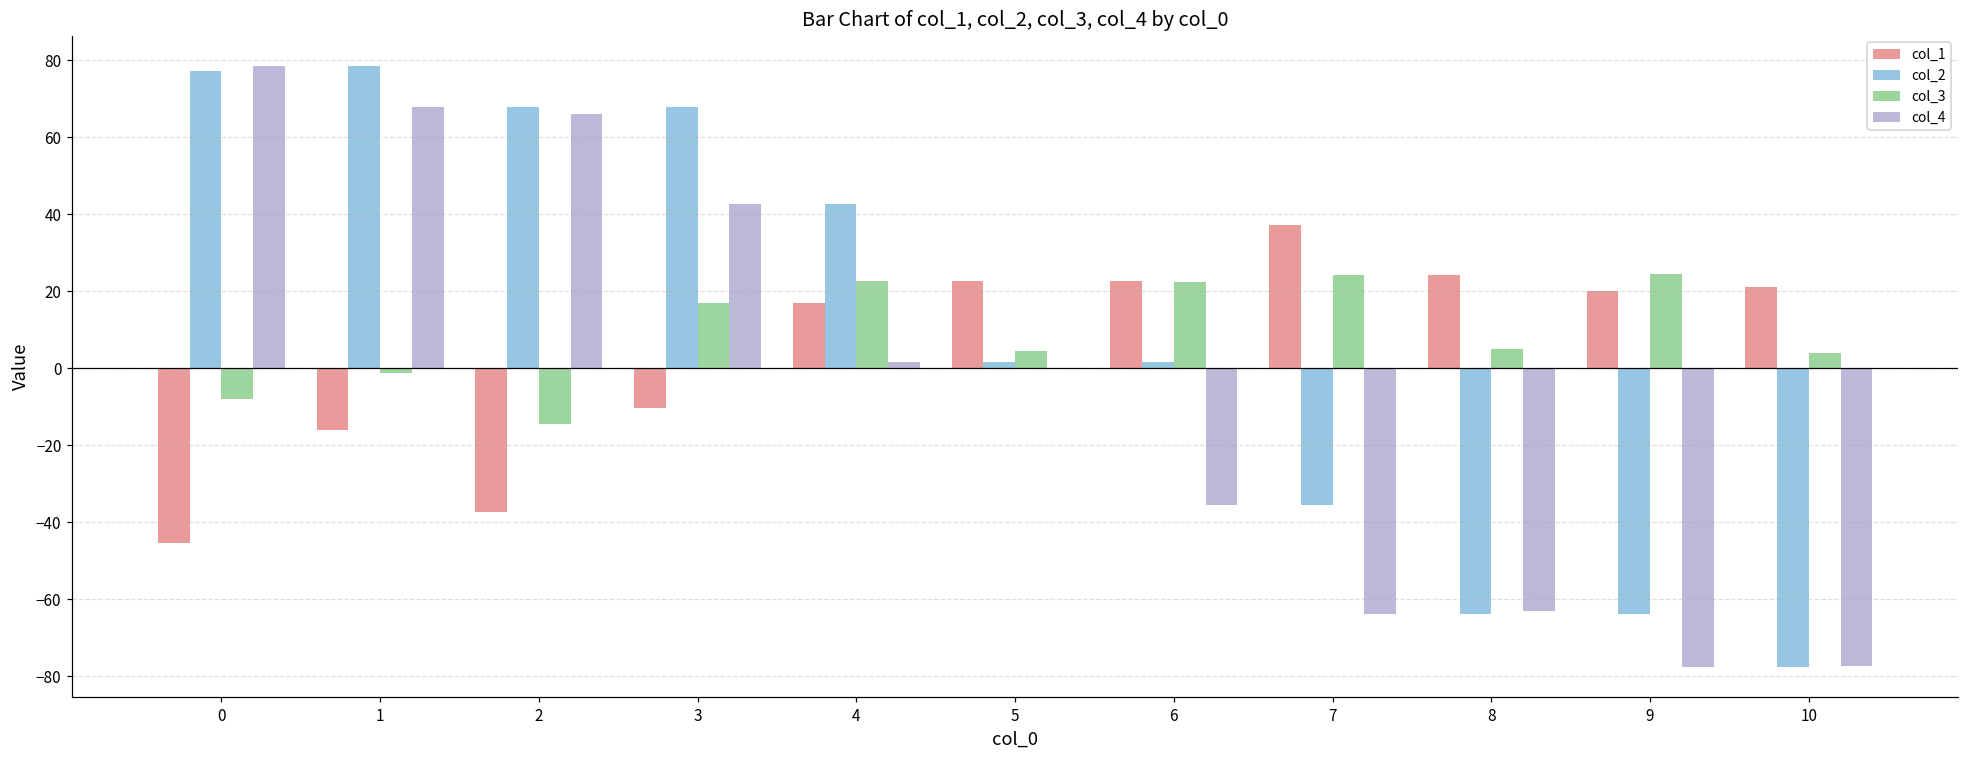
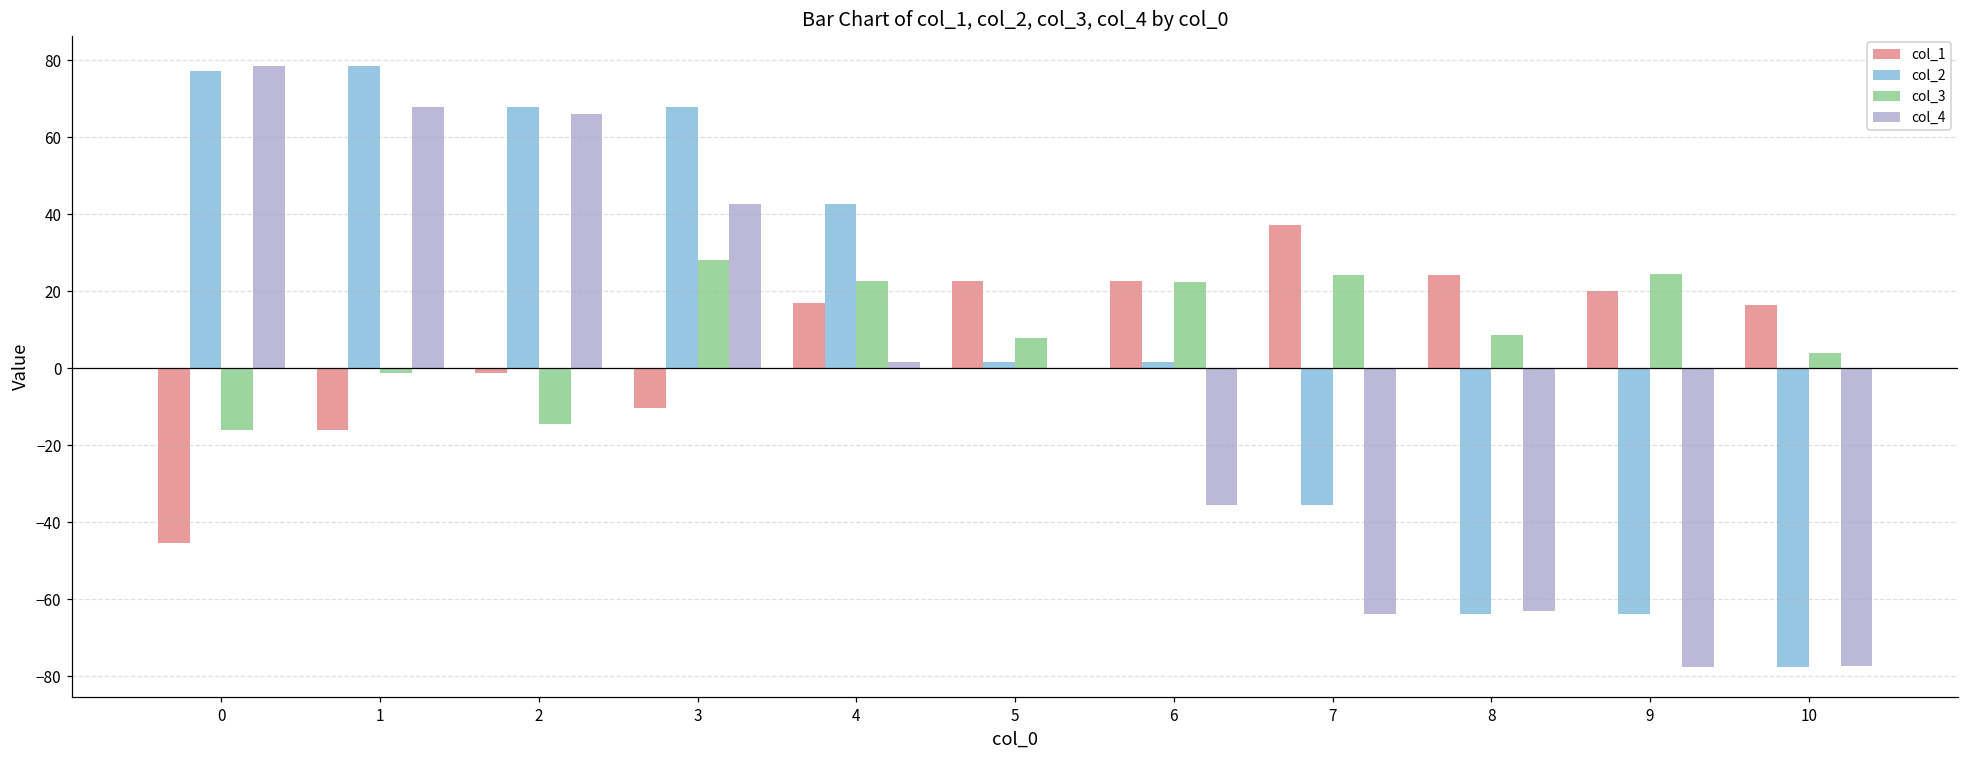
  {
    "col_1": {
      "0": -45,
      "1": -16,
-     "2": -37,
+     "2": -1,
      "3": -10,
      "4": 17,
      "5": 23,
      "6": 23,
      "7": 37,
      "8": 24,
      "9": 20,
-     "10": 21
+     "10": 16
    },
    "col_3": {
-     "0": -8,
+     "0": -16,
      "1": -1,
      "2": -14,
-     "3": 17,
+     "3": 28,
      "4": 23,
-     "5": 5,
+     "5": 8,
      "6": 22,
      "7": 24,
-     "8": 5,
+     "8": 9,
      "9": 25,
      "10": 4
    }
  }
